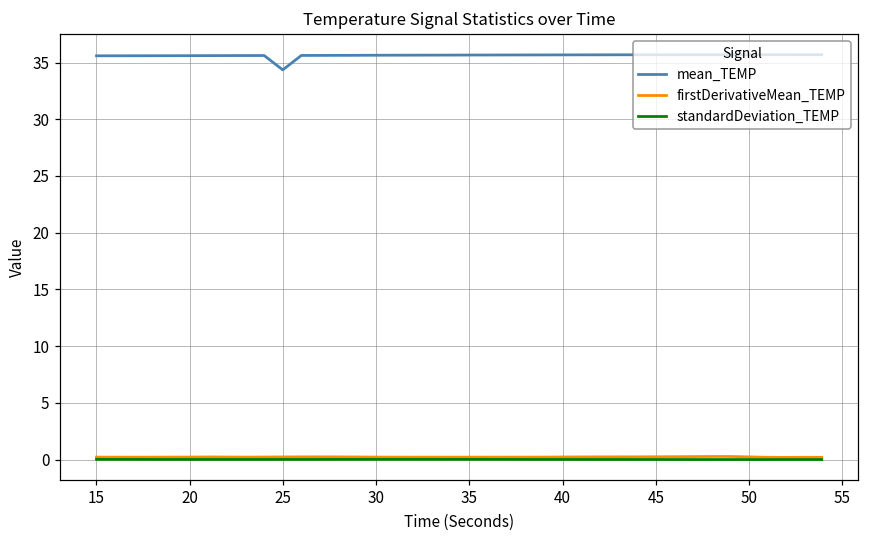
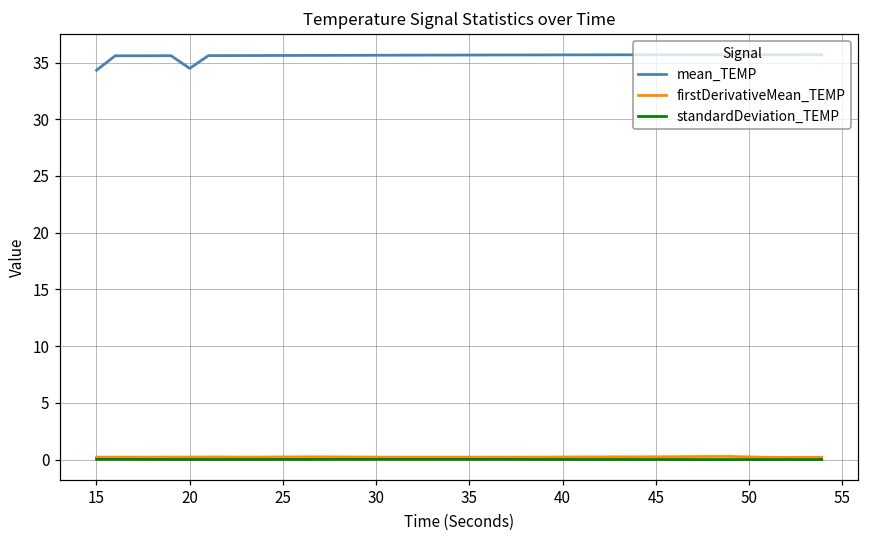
  {
    "mean_TEMP": {
-     "15": 35.6,
-     "20": 35.6,
-     "25": 34.4
+     "15": 34.3,
+     "20": 34.5,
+     "25": 35.6
    }
  }
